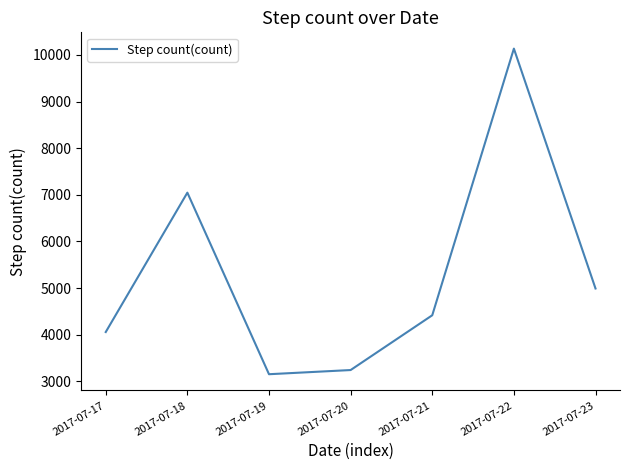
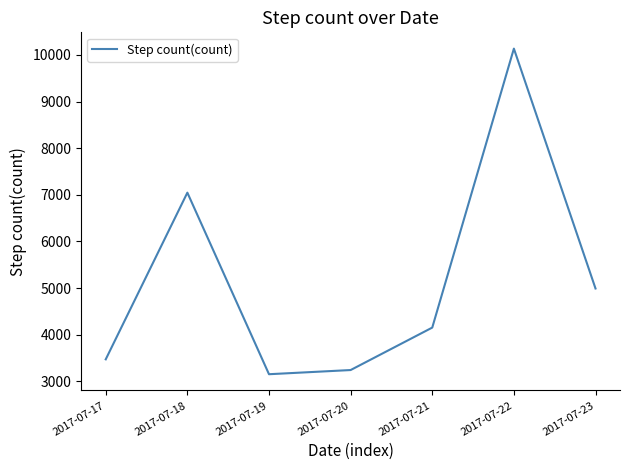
  {
-   "2017-07-17": 4100,
+   "2017-07-17": 3500,
    "2017-07-18": 7000,
    "2017-07-19": 3200,
    "2017-07-20": 3200,
-   "2017-07-21": 4400,
+   "2017-07-21": 4200,
    "2017-07-22": 10100,
    "2017-07-23": 5000
  }
